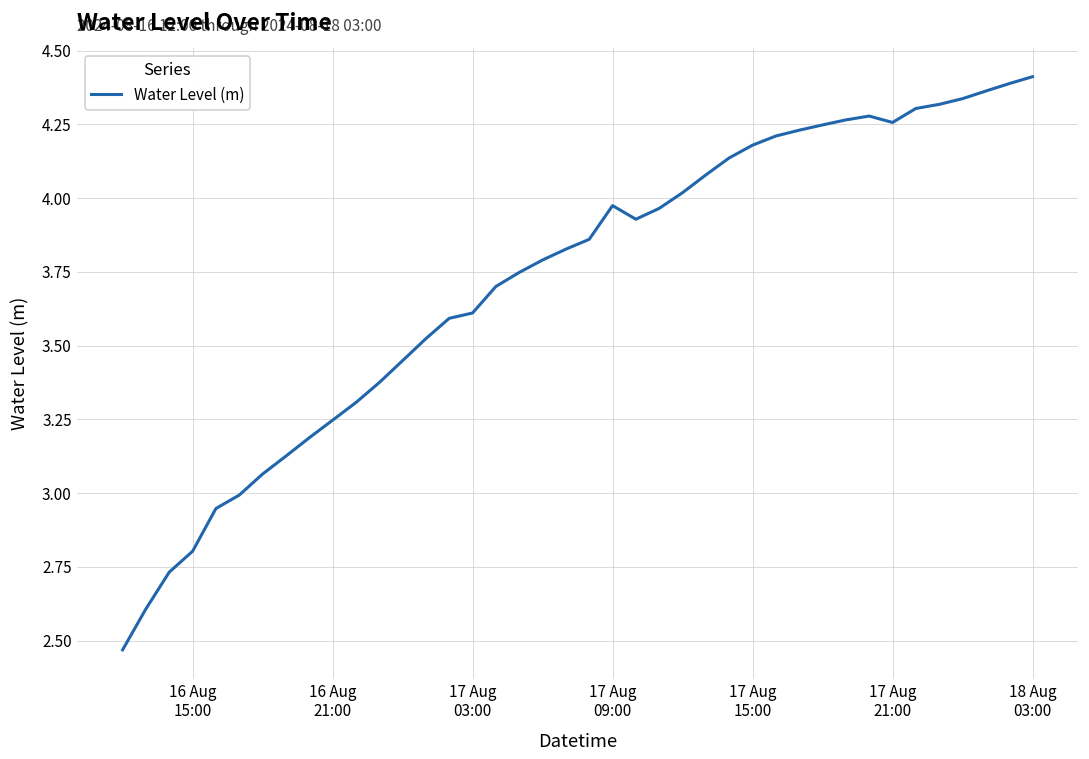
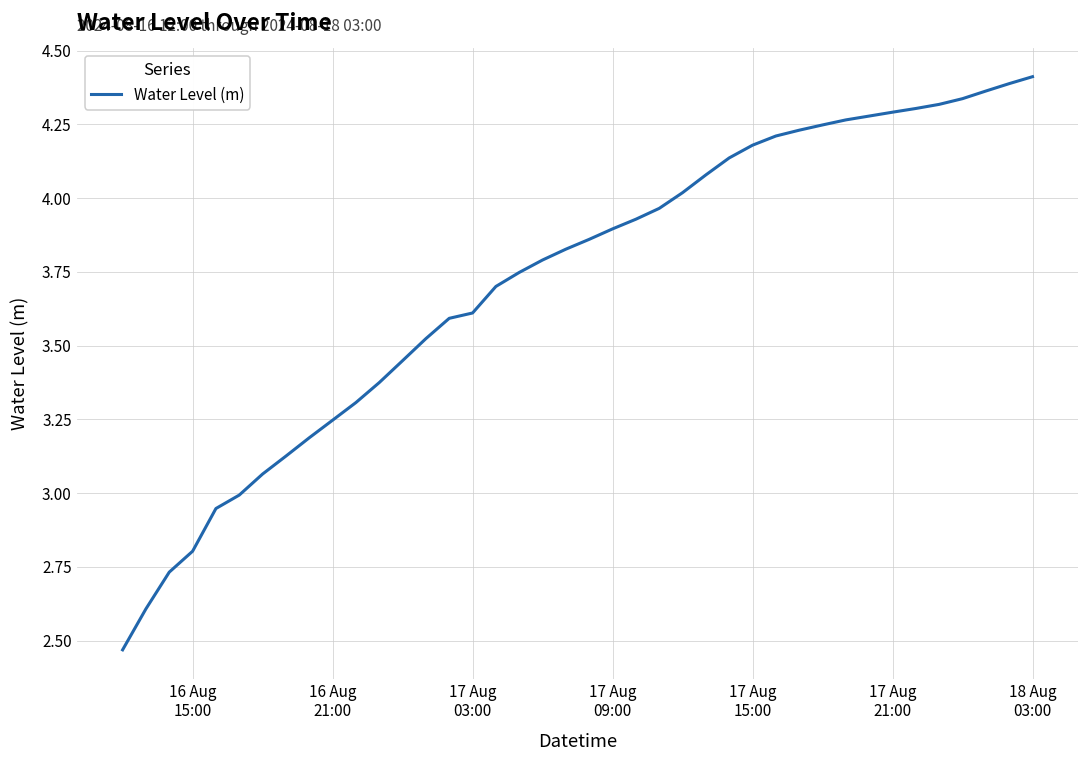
  {
    "16 Aug 15:00": 2.80,
    "16 Aug 21:00": 3.25,
    "17 Aug 03:00": 3.61,
-   "17 Aug 09:00": 3.97,
+   "17 Aug 09:00": 3.90,
    "17 Aug 15:00": 4.18,
-   "17 Aug 21:00": 4.26,
+   "17 Aug 21:00": 4.29,
    "18 Aug 03:00": 4.41
  }
